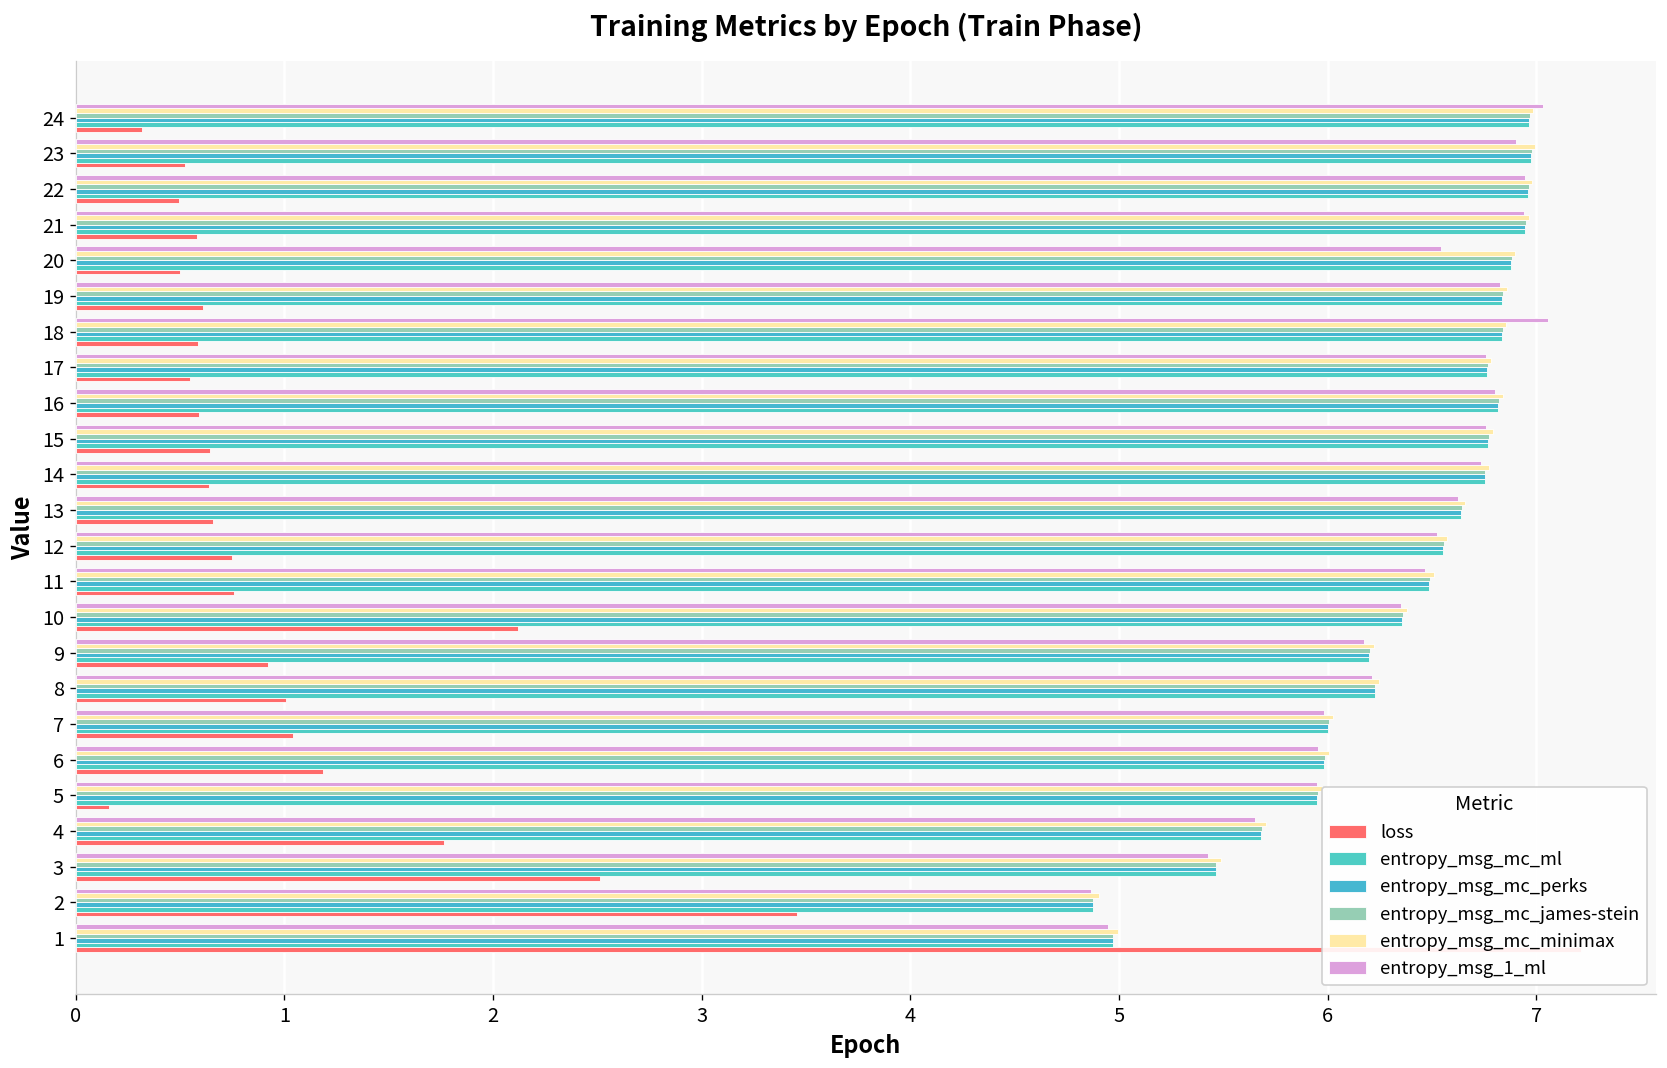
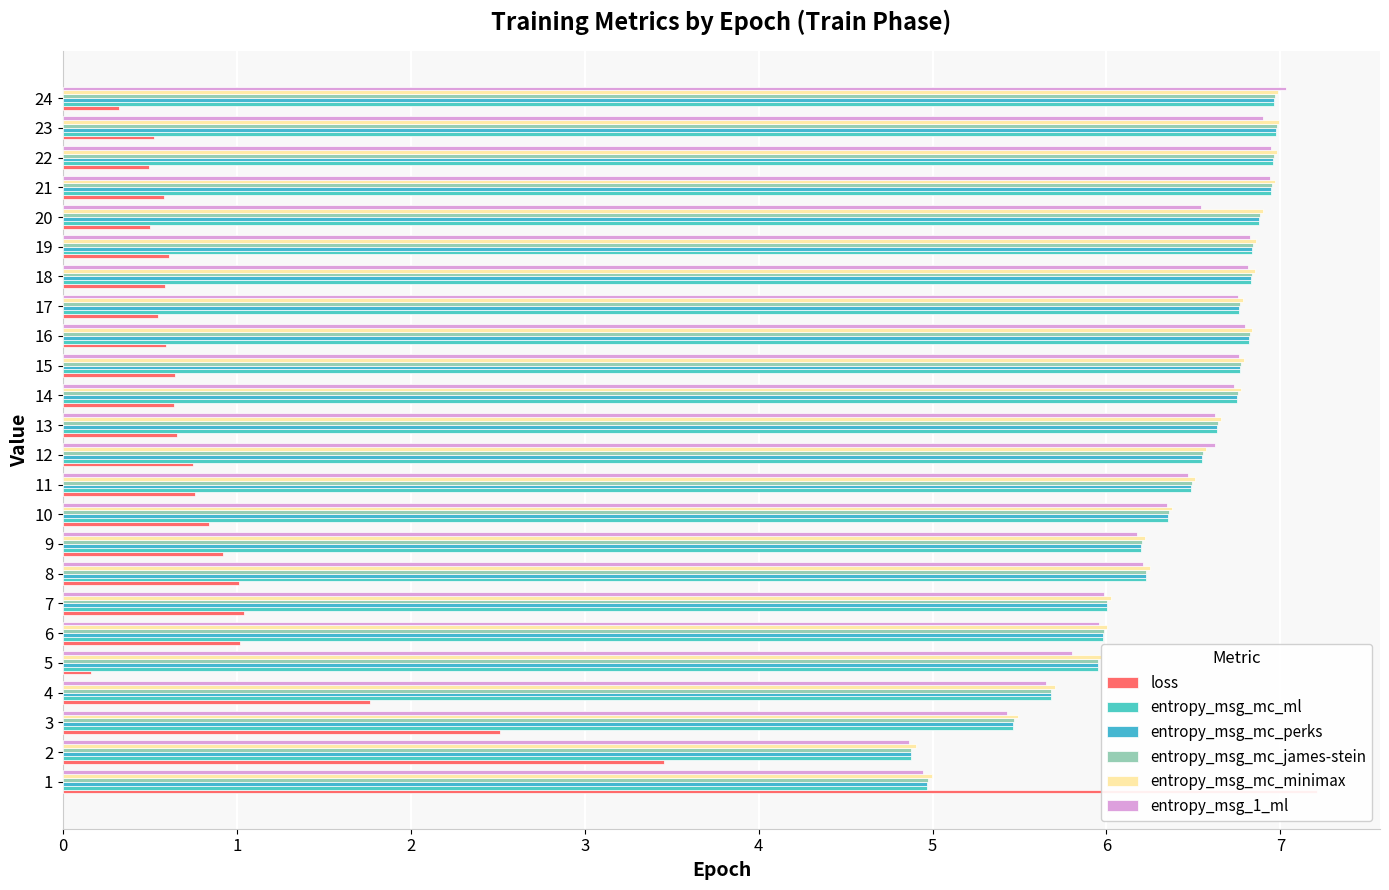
  {
    "loss": {
      "24": 0.32,
      "23": 0.52,
      "22": 0.50,
      "21": 0.58,
      "20": 0.50,
      "19": 0.61,
      "18": 0.59,
      "17": 0.55,
      "16": 0.59,
      "15": 0.64,
      "14": 0.64,
      "13": 0.66,
      "12": 0.75,
      "11": 0.76,
-     "10": 2.12,
+     "10": 0.84,
      "9": 0.92,
      "8": 1.01,
      "7": 1.04,
-     "6": 1.19,
+     "6": 1.02,
      "5": 0.16,
      "4": 1.76,
      "3": 2.52,
      "2": 3.46
    },
    "entropy_msg_mc_james-stein": {
      "24": 6.97,
      "23": 6.98,
      "22": 6.96,
      "21": 6.95,
      "20": 6.88,
      "19": 6.84,
      "18": 6.84,
      "17": 6.77,
      "16": 6.82,
      "15": 6.77,
      "14": 6.76,
      "13": 6.64,
      "12": 6.56,
      "11": 6.49,
      "10": 6.36,
      "9": 6.20,
      "8": 6.23,
      "7": 6.01,
      "6": 5.99,
      "5": 5.95,
      "4": 5.68,
      "3": 5.47,
      "2": 4.88,
      "1": 4.97
    },
    "entropy_msg_mc_minimax": {
      "24": 6.99,
      "23": 6.99,
      "22": 6.98,
      "21": 6.97,
      "20": 6.90,
      "19": 6.86,
      "18": 6.85,
      "17": 6.78,
      "16": 6.84,
      "15": 6.79,
      "14": 6.77,
      "13": 6.66,
      "12": 6.57,
      "11": 6.51,
      "10": 6.38,
      "9": 6.22,
      "8": 6.25,
      "7": 6.03,
      "6": 6.01,
      "4": 5.71,
      "3": 5.49,
      "2": 4.90,
      "1": 5.00
    },
    "entropy_msg_1_ml": {
      "24": 7.03,
      "23": 6.90,
      "22": 6.95,
      "21": 6.94,
      "20": 6.54,
      "19": 6.83,
-     "18": 7.06,
+     "18": 6.82,
      "17": 6.76,
      "16": 6.80,
      "15": 6.76,
      "14": 6.74,
      "13": 6.63,
-     "12": 6.53,
+     "12": 6.62,
      "11": 6.47,
      "10": 6.35,
      "9": 6.17,
      "8": 6.21,
      "7": 5.98,
      "6": 5.96,
-     "5": 5.95,
+     "5": 5.80,
      "4": 5.65,
      "3": 5.43,
      "2": 4.86,
      "1": 4.95
    }
  }
